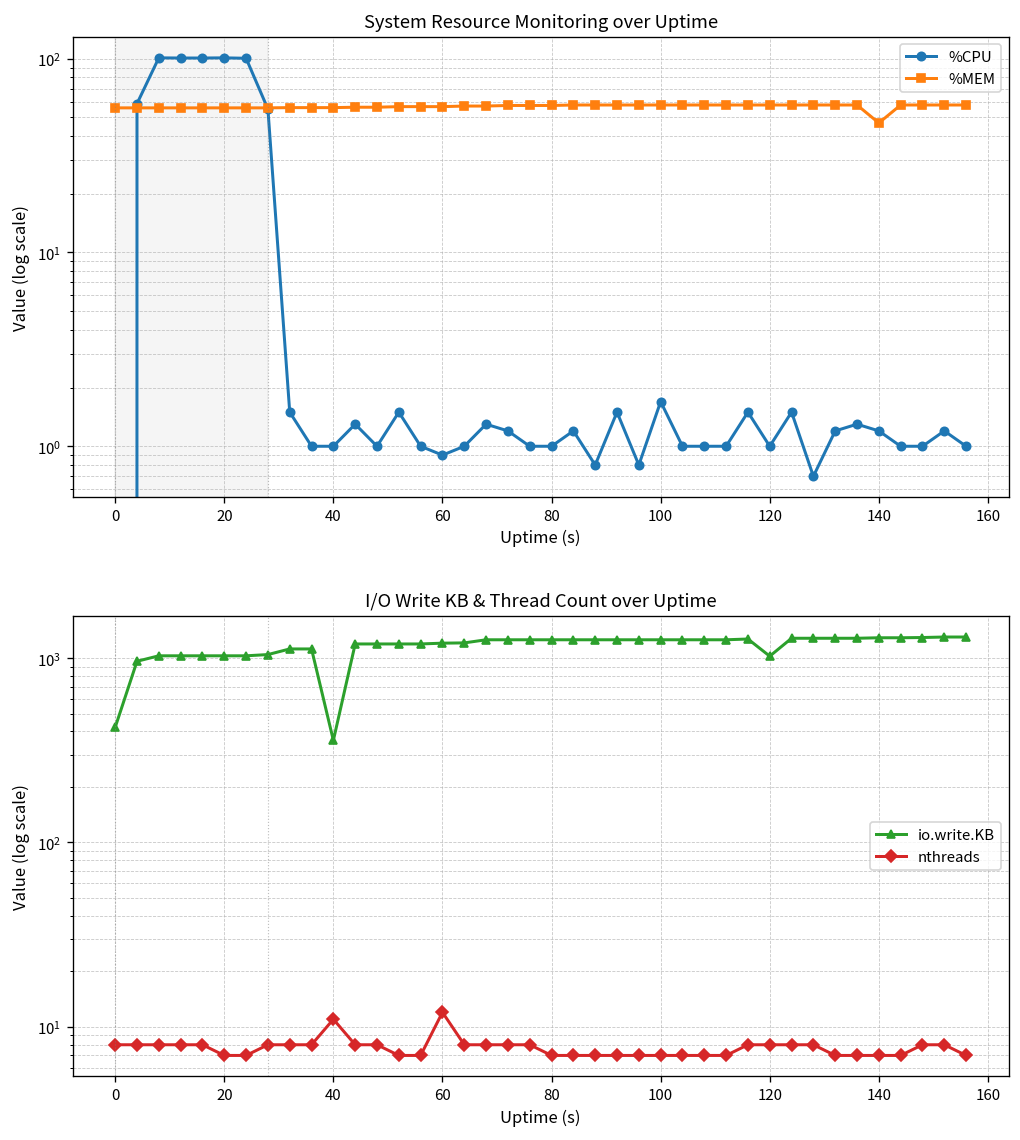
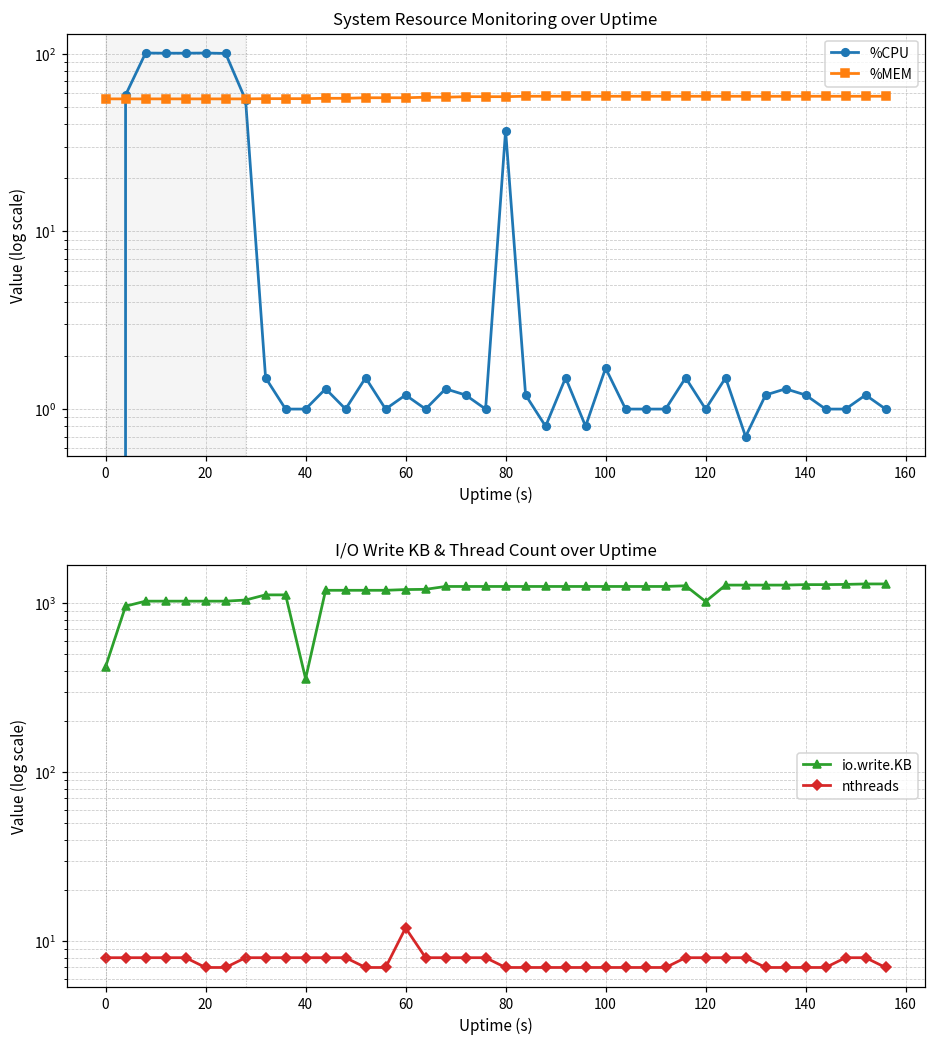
  {
    "System Resource Monitoring over Uptime": {
      "%CPU": {
        "20": 100,
        "40": 1.0,
-       "60": 0.9,
-       "80": 1,
+       "60": 1.2,
+       "80": 37,
        "100": 1.7,
        "120": 1.0,
        "140": 1.2
      },
      "%MEM": {
        "0": 56,
        "20": 56,
        "40": 56,
        "60": 57,
        "80": 57,
        "100": 58,
        "120": 58,
-       "140": 47
+       "140": 58
      }
    },
    "I/O Write KB & Thread Count over Uptime": {
      "io.write.KB": {
        "0": 420,
        "20": 1000,
        "40": 360,
        "60": 1200,
        "80": 1300,
        "100": 1300,
        "120": 1000,
        "140": 1300
      },
      "nthreads": {
        "0": 8,
        "20": 7,
-       "40": 11,
+       "40": 8,
        "60": 12,
        "80": 7,
        "100": 7,
        "120": 8,
        "140": 7
      }
    }
  }
